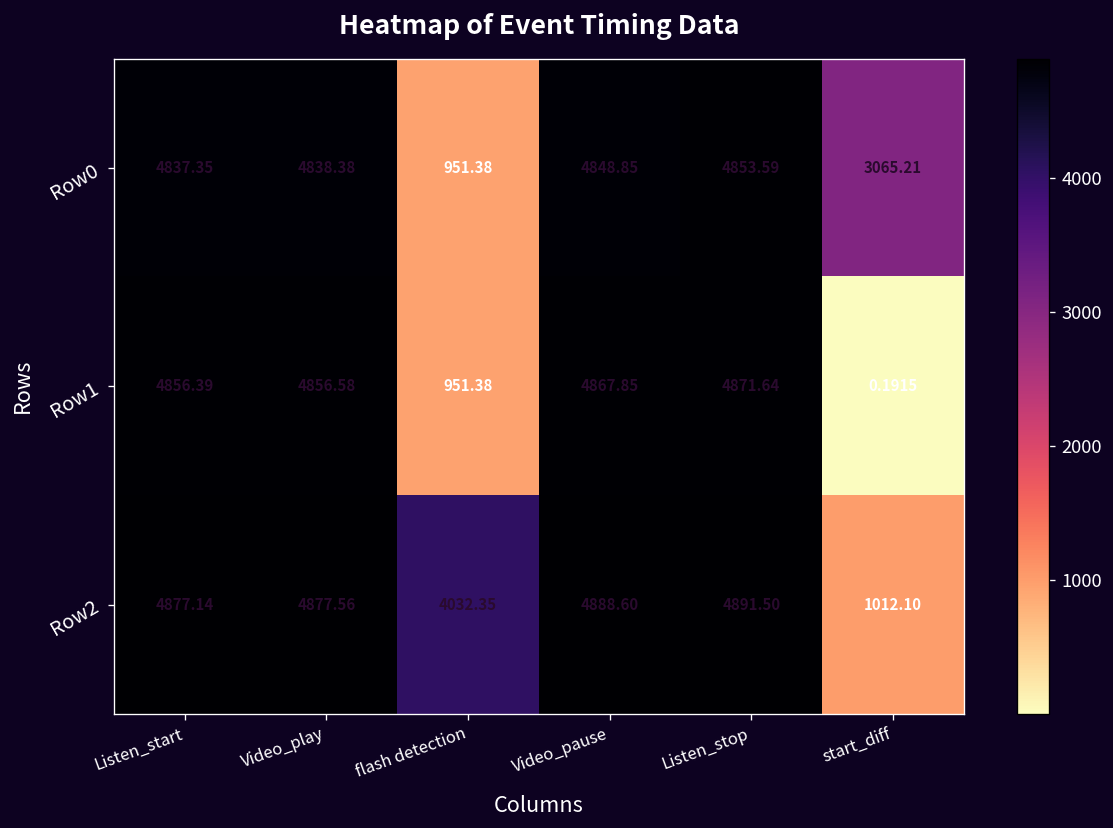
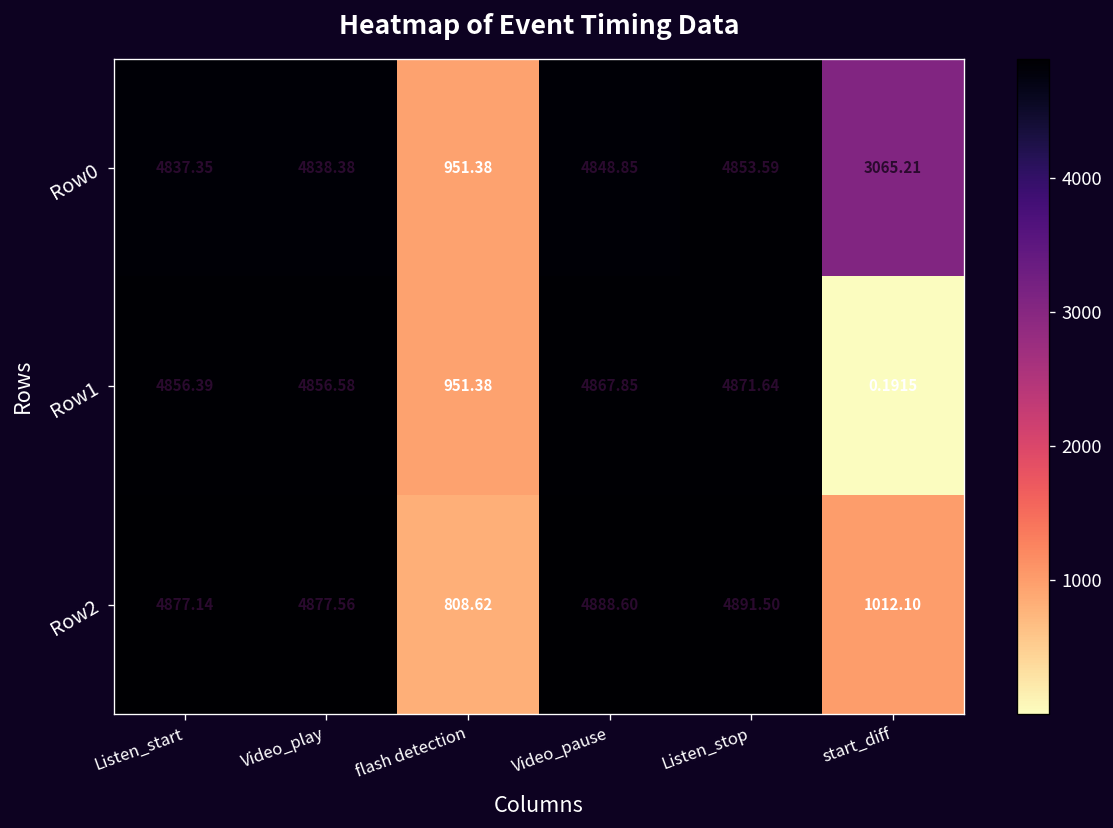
  {
    "Row0": {
      "flash detection": 951.38,
      "start_diff": 3065.21
    },
    "Row1": {
      "flash detection": 951.38,
      "start_diff": 0.1915
    },
    "Row2": {
-     "flash detection": 4032.35,
+     "flash detection": 808.62,
      "start_diff": 1012.10
    }
  }
